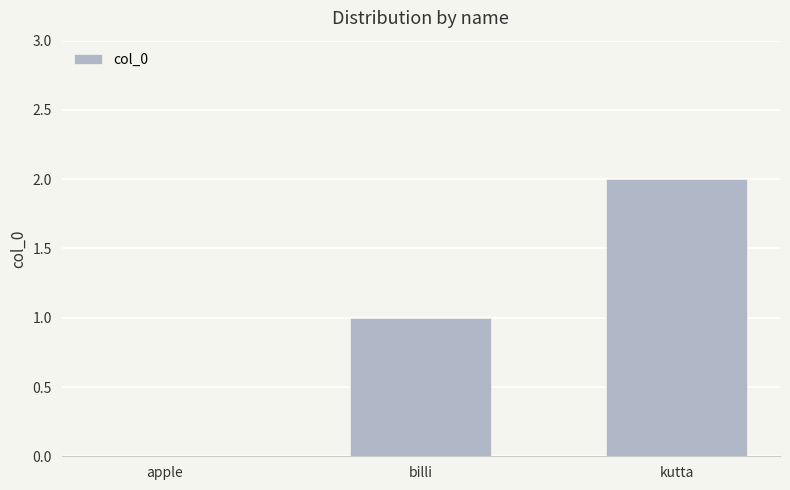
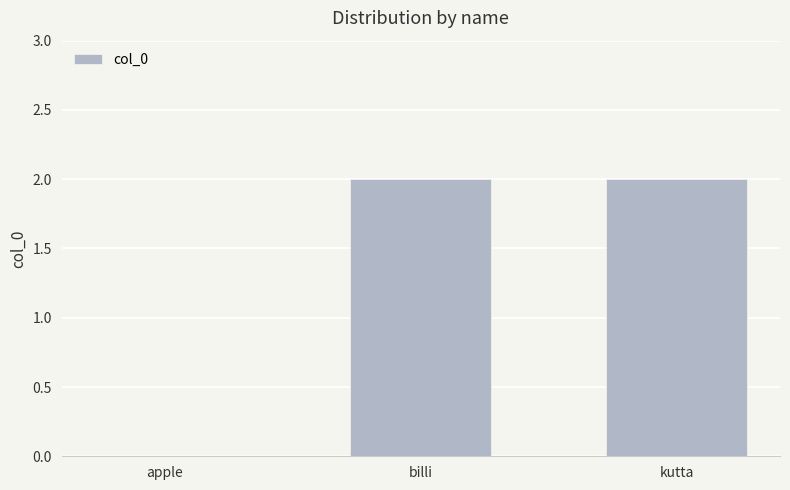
  {
    "apple": 0,
-   "billi": 1,
+   "billi": 2,
    "kutta": 2
  }
